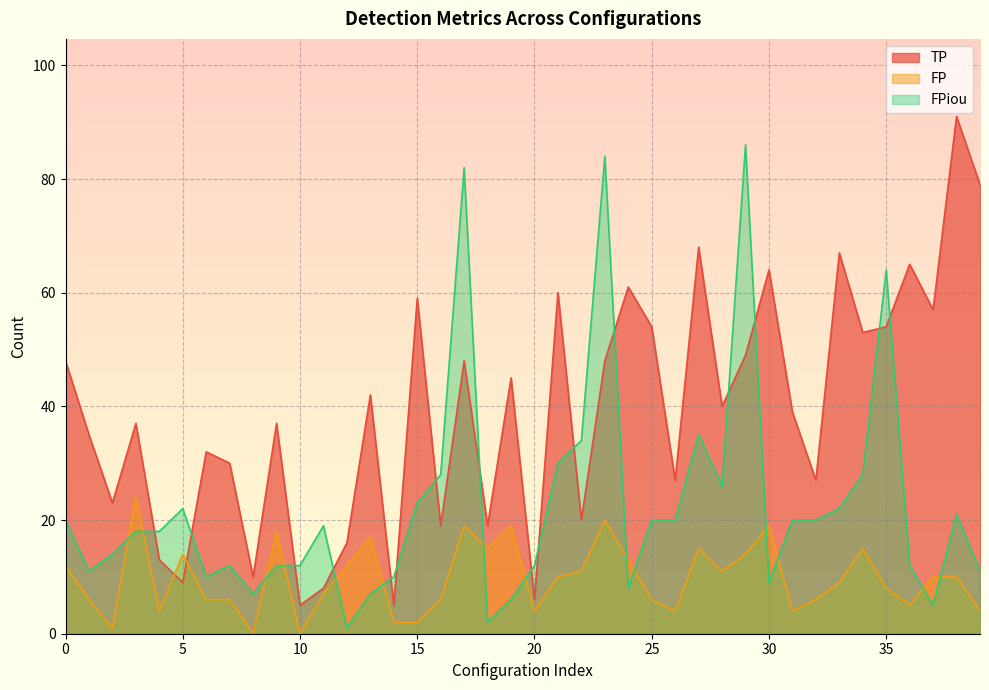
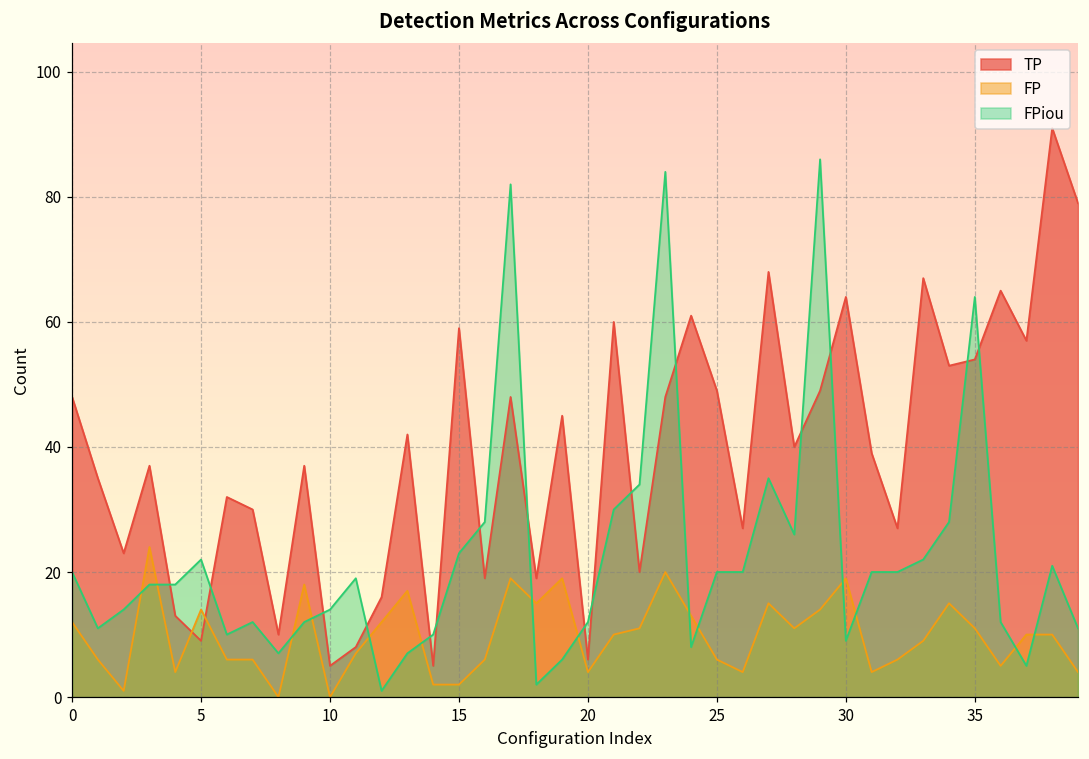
  {
    "TP": {
      "0": 48,
      "5": 9,
      "10": 5,
      "15": 59,
      "20": 6,
-     "25": 54,
+     "25": 49,
      "30": 64,
      "35": 54
    },
    "FP": {
      "0": 12,
      "5": 14,
      "10": 0,
      "15": 2,
      "20": 4,
      "25": 6,
      "30": 19,
-     "35": 8
+     "35": 11
    },
    "FPiou": {
      "0": 20,
      "5": 22,
-     "10": 12,
+     "10": 14,
      "15": 23,
      "20": 12,
      "25": 20,
      "30": 9,
      "35": 64
    }
  }
